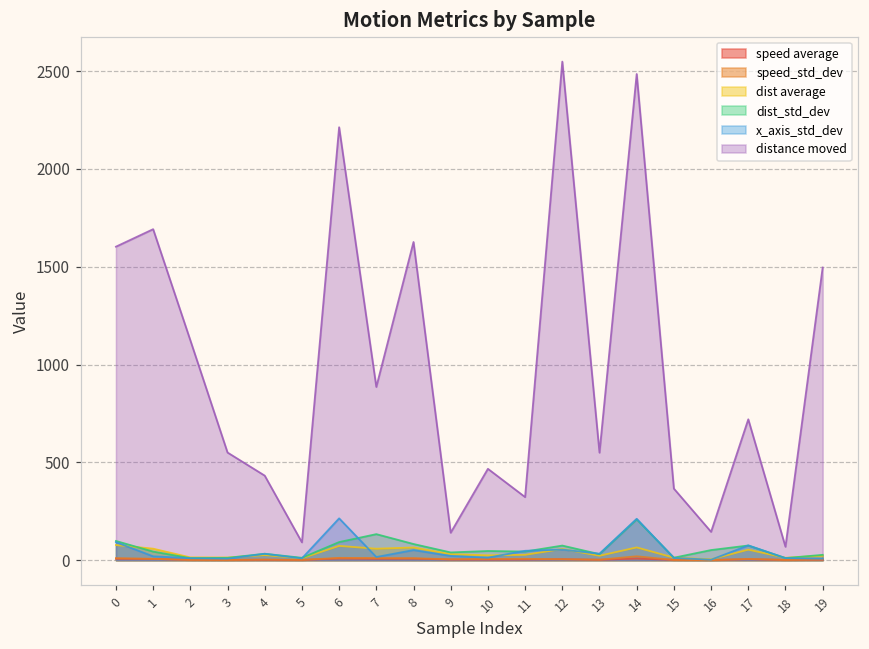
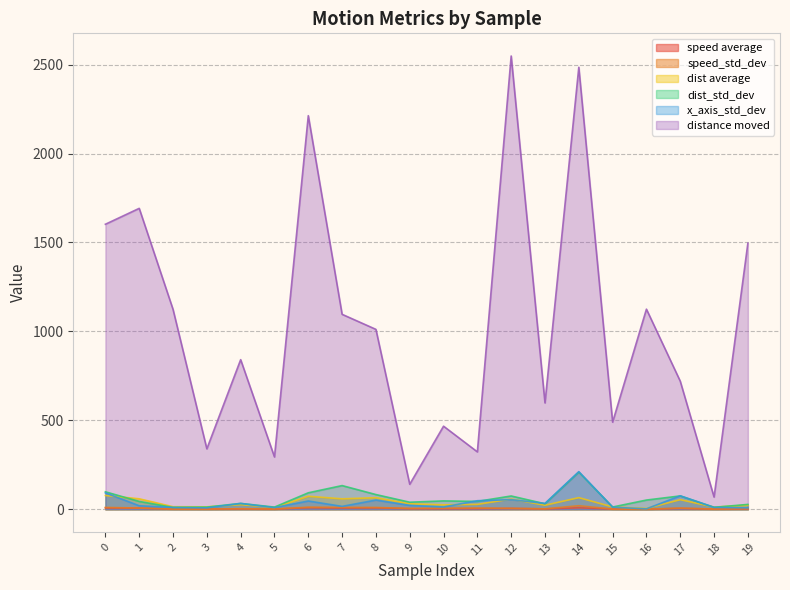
  {
    "dist_std_dev": {
      "1": 40,
      "6": 90,
      "7": 130,
      "8": 80,
      "10": 50,
      "12": 70,
      "16": 50
    },
    "x_axis_std_dev": {
-     "6": 210
+     "6": 50
    },
    "distance moved": {
      "0": 1600,
      "1": 1690,
      "2": 1120,
-     "3": 550,
-     "4": 430,
-     "5": 90,
+     "3": 340,
+     "4": 840,
+     "5": 290,
      "6": 2210,
-     "7": 890,
-     "8": 1630,
+     "7": 1100,
+     "8": 1010,
      "9": 140,
      "10": 470,
      "11": 320,
      "12": 2550,
-     "13": 550,
+     "13": 600,
      "14": 2490,
-     "15": 370,
-     "16": 140,
+     "15": 490,
+     "16": 1120,
      "17": 720,
      "18": 70,
      "19": 1500
    }
  }
